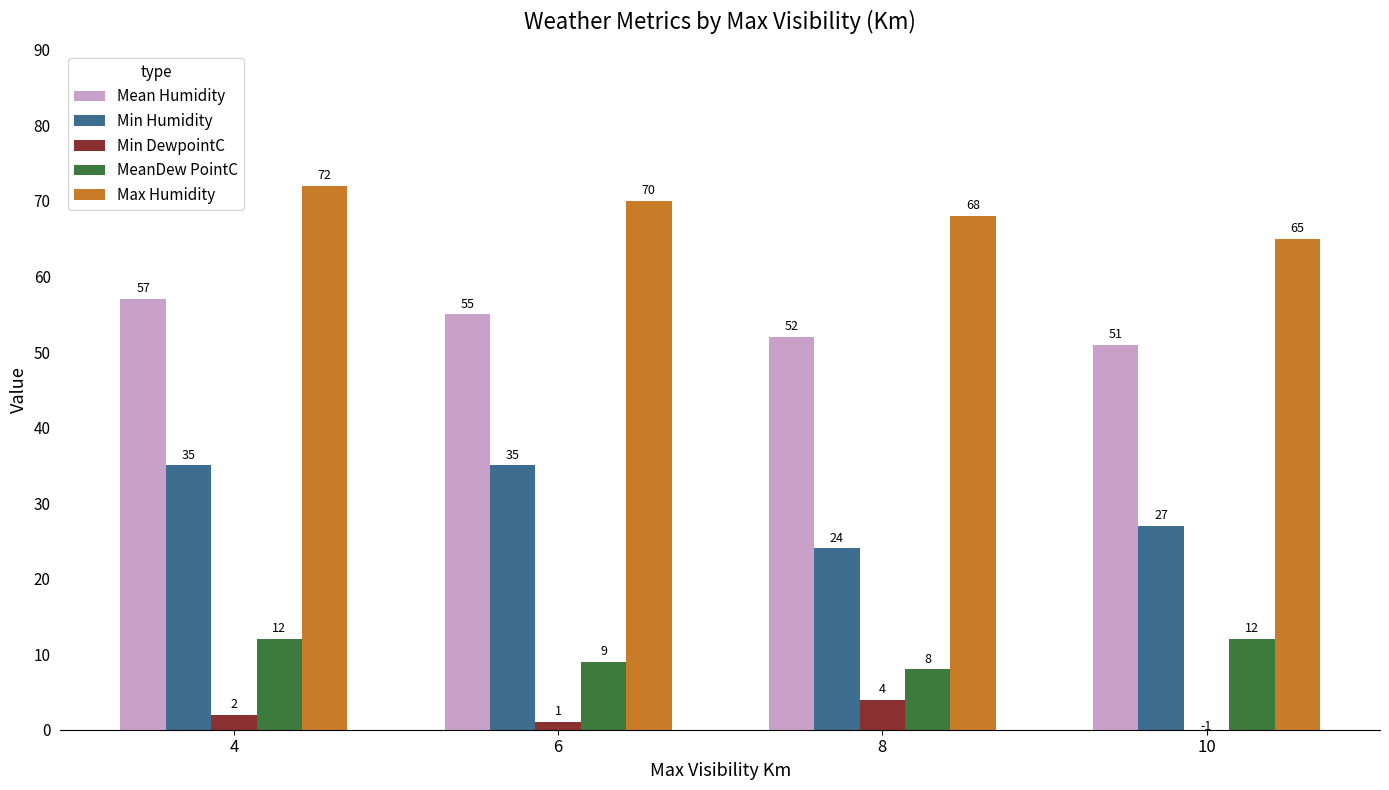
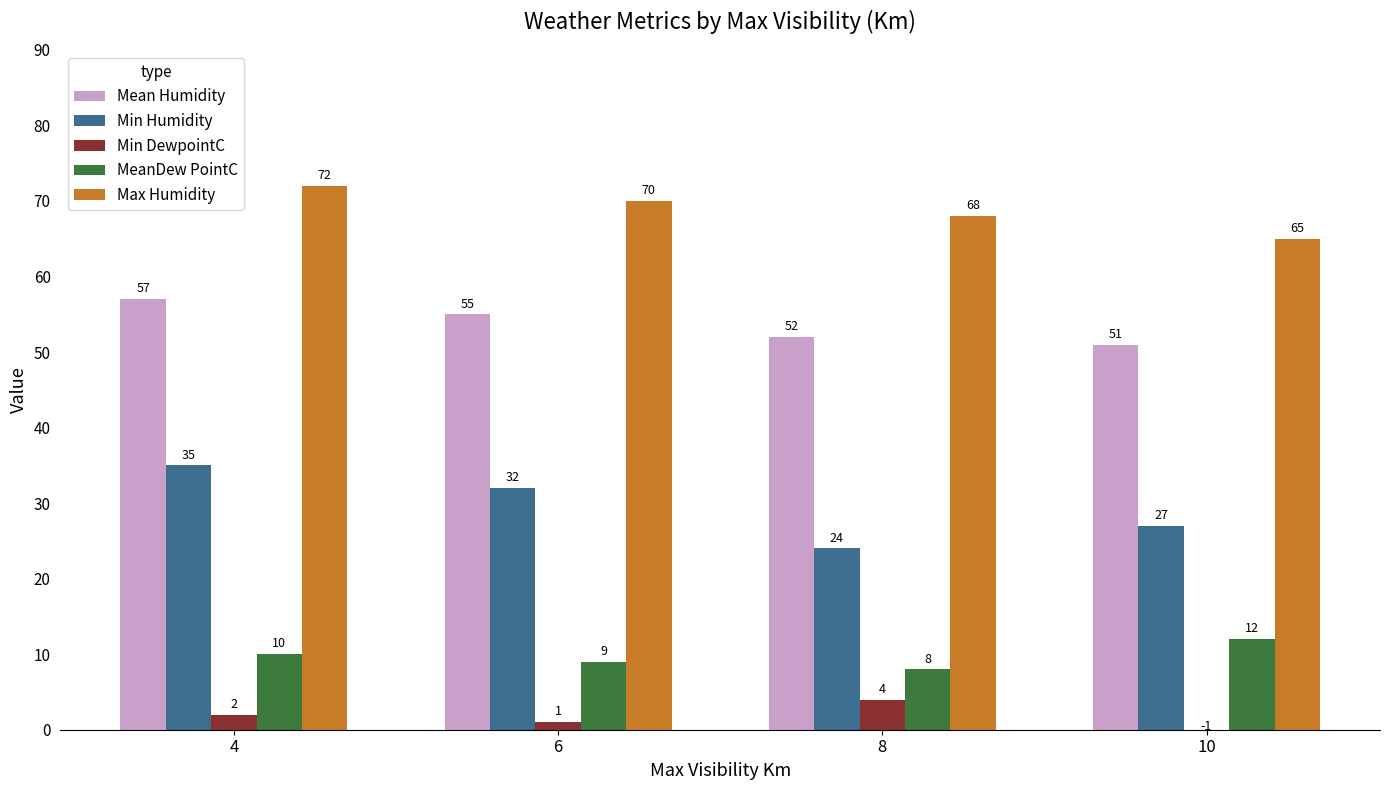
  {
    "Mean Humidity": {
      "4": 57,
      "6": 55,
      "8": 52,
      "10": 51
    },
    "Min Humidity": {
      "4": 35,
-     "6": 35,
+     "6": 32,
      "8": 24,
      "10": 27
    },
    "Min DewpointC": {
      "4": 2,
      "6": 1,
      "8": 4
    },
    "MeanDew PointC": {
-     "4": 12,
+     "4": 10,
      "6": 9,
      "8": 8,
      "10": 12
    },
    "Max Humidity": {
      "4": 72,
      "6": 70,
      "8": 68,
      "10": 65
    }
  }
